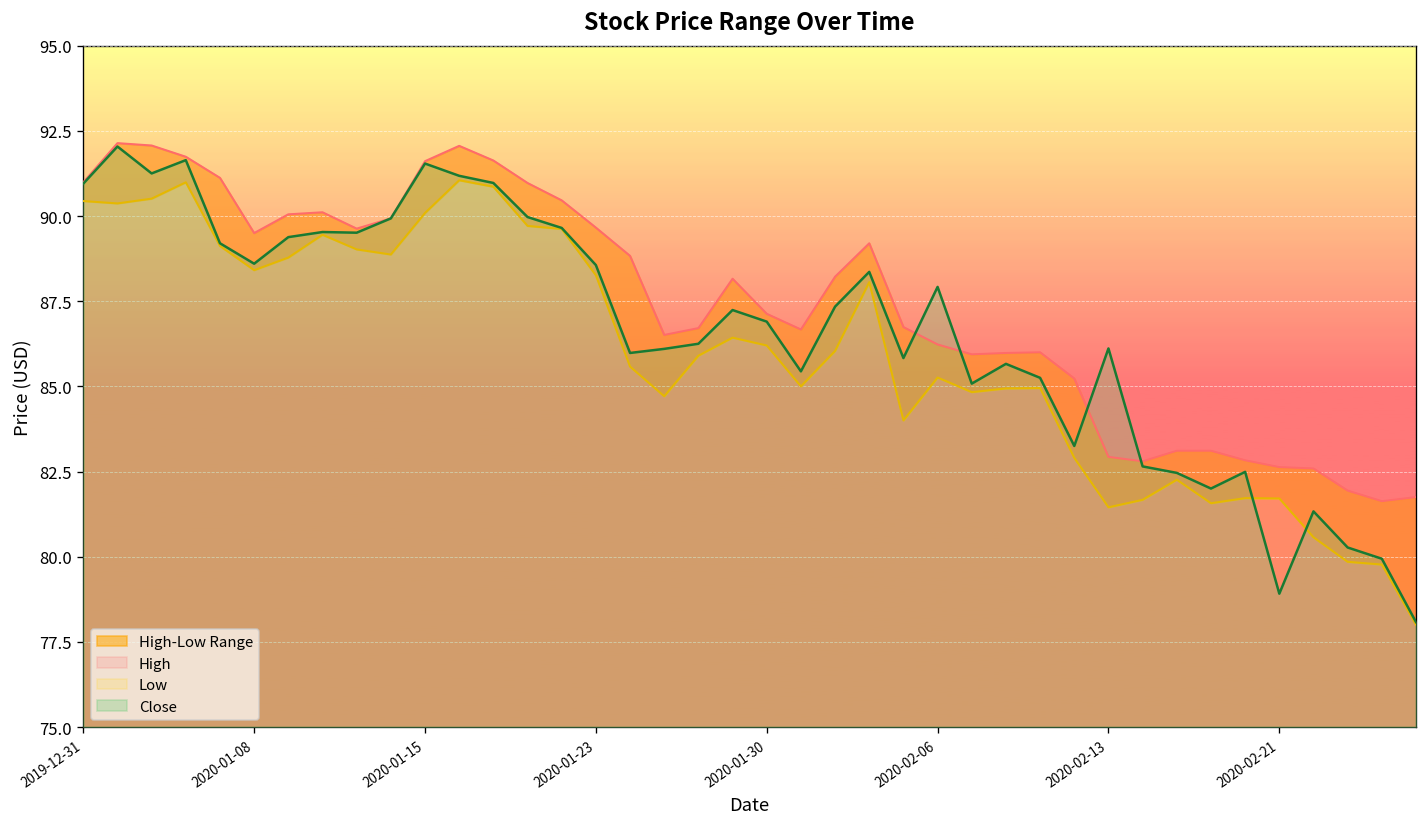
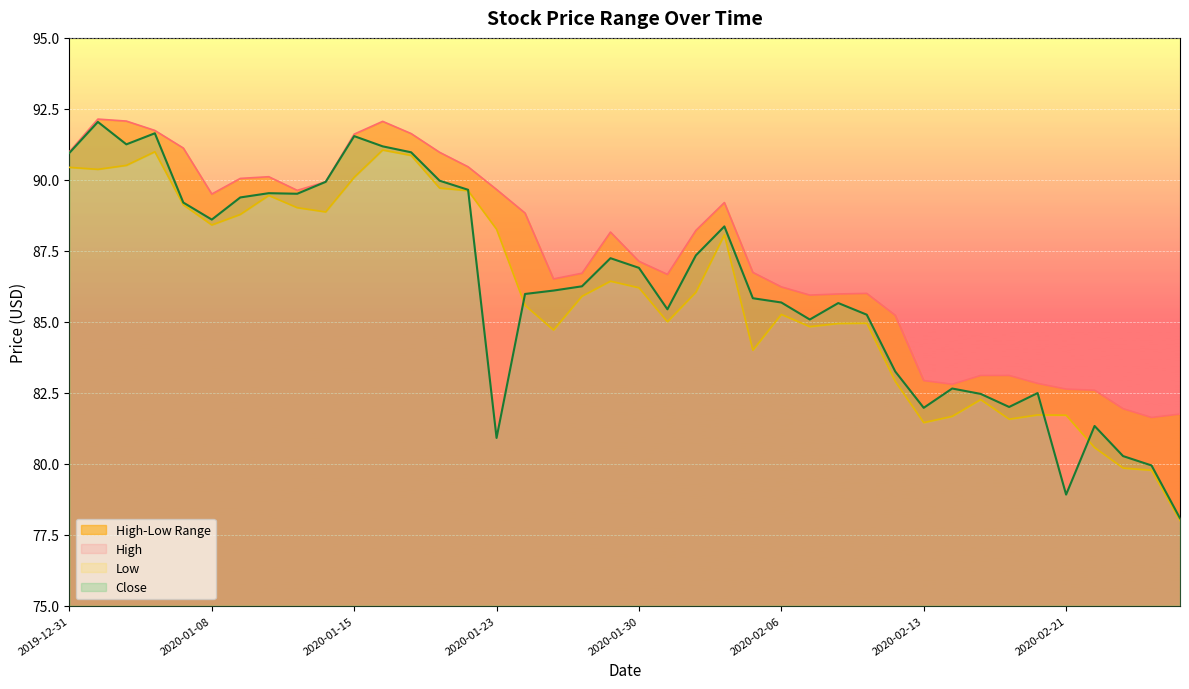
  {
    "Close": {
      "2020-01-08": 88.6,
-     "2020-01-23": 88.6,
+     "2020-01-23": 80.9,
      "2020-01-30": 86.9,
-     "2020-02-06": 87.9,
-     "2020-02-13": 86.1,
+     "2020-02-06": 85.7,
+     "2020-02-13": 82.0,
      "2020-02-21": 78.9
    }
  }
